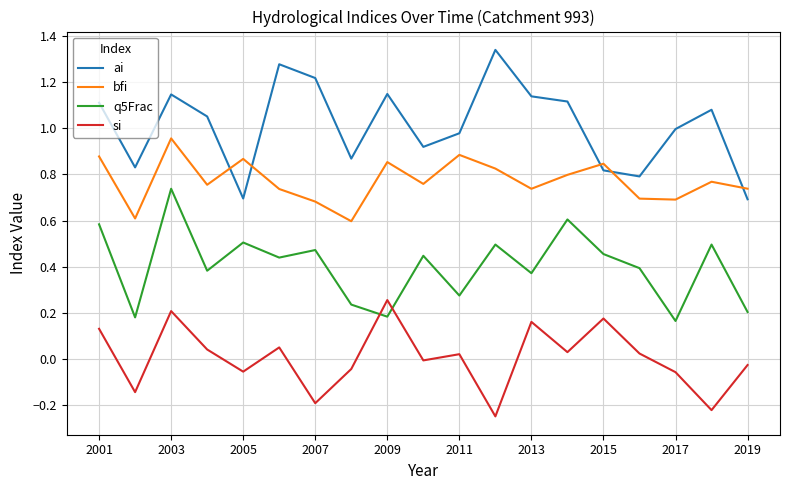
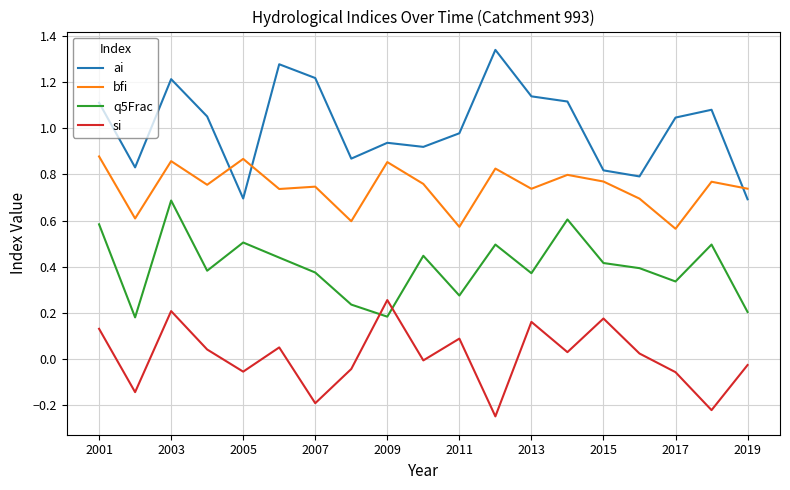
  {
    "ai": {
-     "2003": 1.15,
+     "2003": 1.21,
      "2005": 0.70,
      "2007": 1.22,
-     "2009": 1.15,
+     "2009": 0.94,
      "2011": 0.98,
      "2013": 1.14,
      "2015": 0.82,
-     "2017": 1.00,
+     "2017": 1.05,
      "2019": 0.69
    },
    "bfi": {
      "2001": 0.88,
-     "2003": 0.96,
+     "2003": 0.86,
      "2005": 0.87,
-     "2007": 0.68,
+     "2007": 0.75,
      "2009": 0.85,
-     "2011": 0.88,
+     "2011": 0.57,
      "2013": 0.74,
-     "2015": 0.85,
-     "2017": 0.69,
+     "2015": 0.77,
+     "2017": 0.56,
      "2019": 0.74
    },
    "q5Frac": {
      "2001": 0.58,
-     "2003": 0.74,
+     "2003": 0.69,
      "2005": 0.50,
-     "2007": 0.47,
+     "2007": 0.37,
      "2009": 0.18,
      "2011": 0.27,
      "2013": 0.37,
-     "2015": 0.45,
-     "2017": 0.16,
+     "2015": 0.42,
+     "2017": 0.34,
      "2019": 0.20
    },
    "si": {
      "2001": 0.13,
      "2003": 0.21,
      "2005": -0.05,
      "2007": -0.19,
      "2009": 0.26,
-     "2011": 0.02,
+     "2011": 0.09,
      "2013": 0.16,
      "2015": 0.18,
      "2017": -0.06,
      "2019": -0.03
    }
  }
